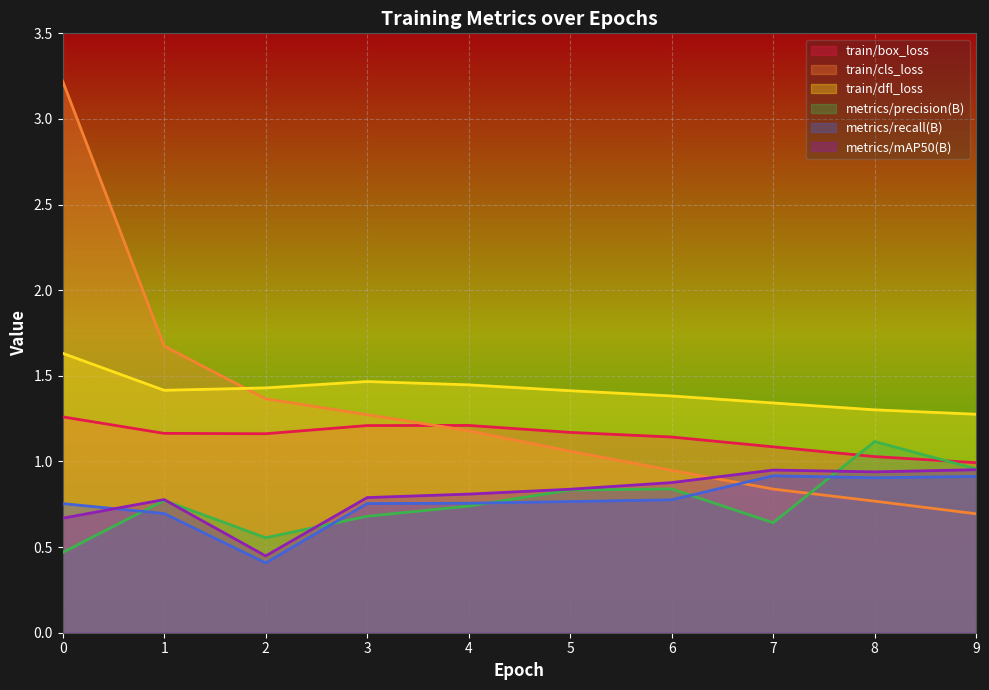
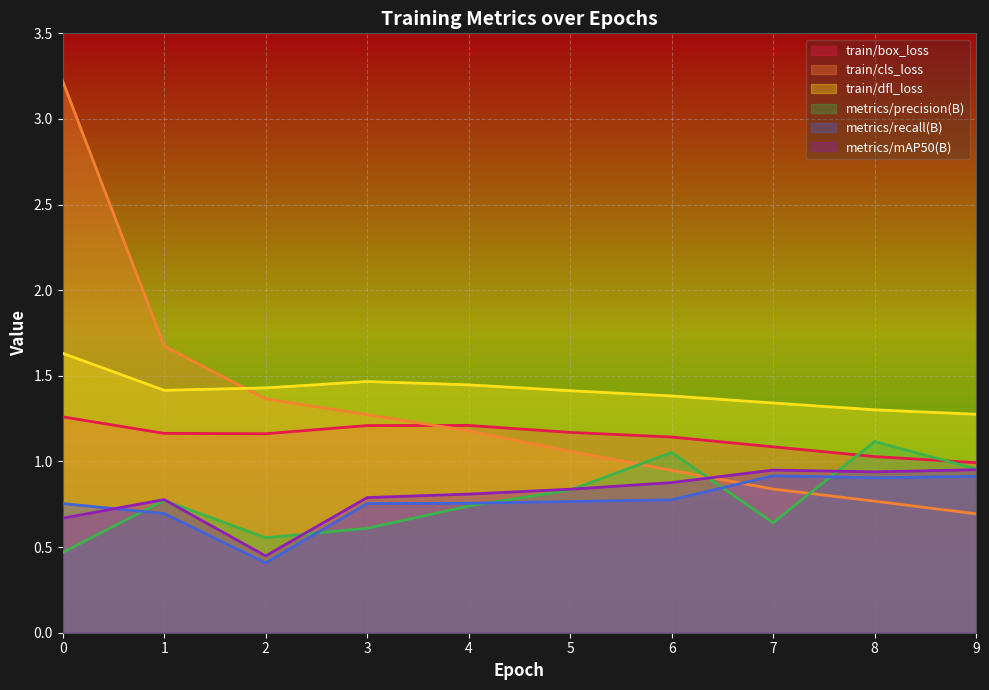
  {
    "metrics/precision(B)": {
      "0": 0.47,
      "2": 0.55,
-     "3": 0.68,
+     "3": 0.61,
      "4": 0.74,
-     "6": 0.84,
+     "6": 1.05,
      "7": 0.64,
      "8": 1.12
    }
  }
